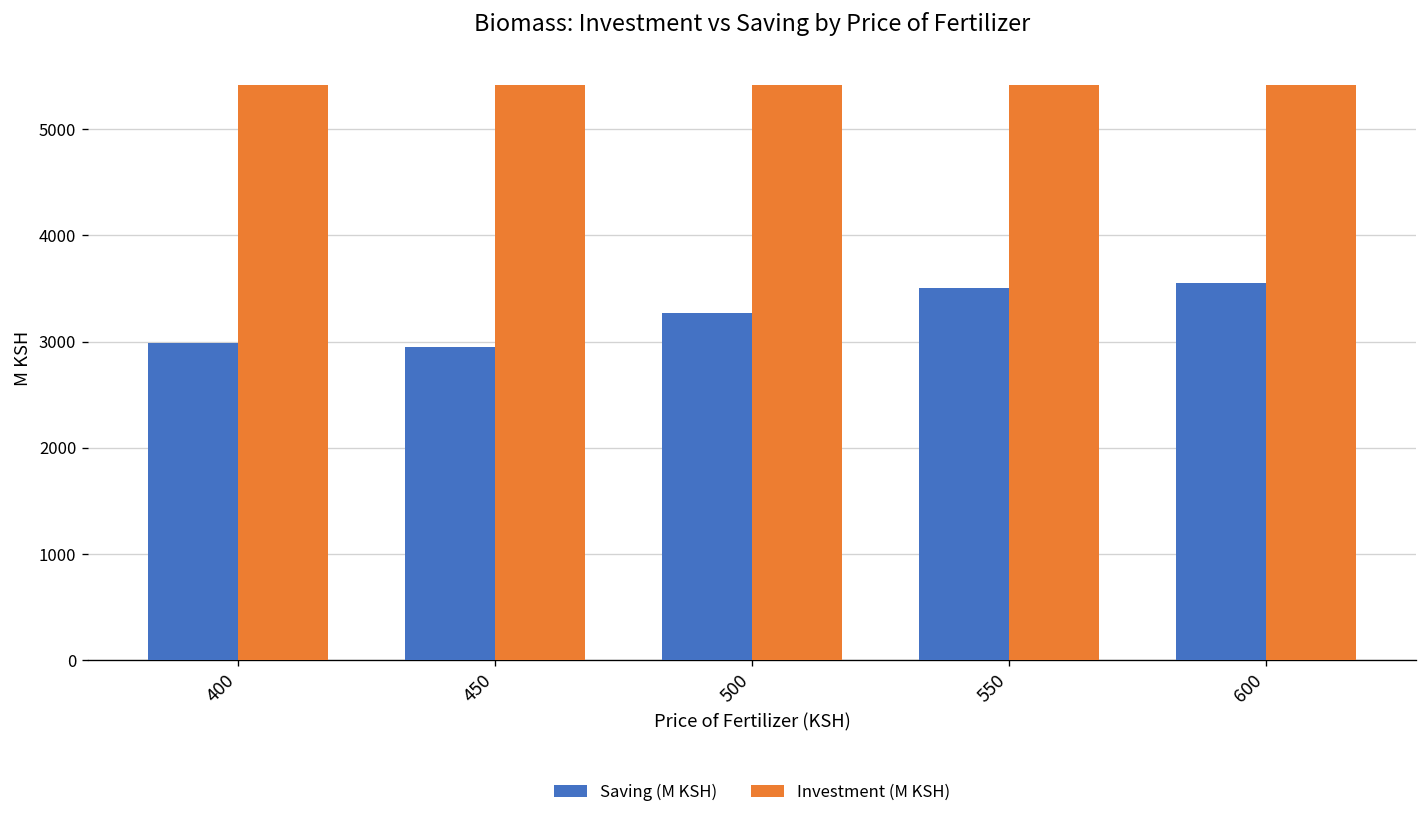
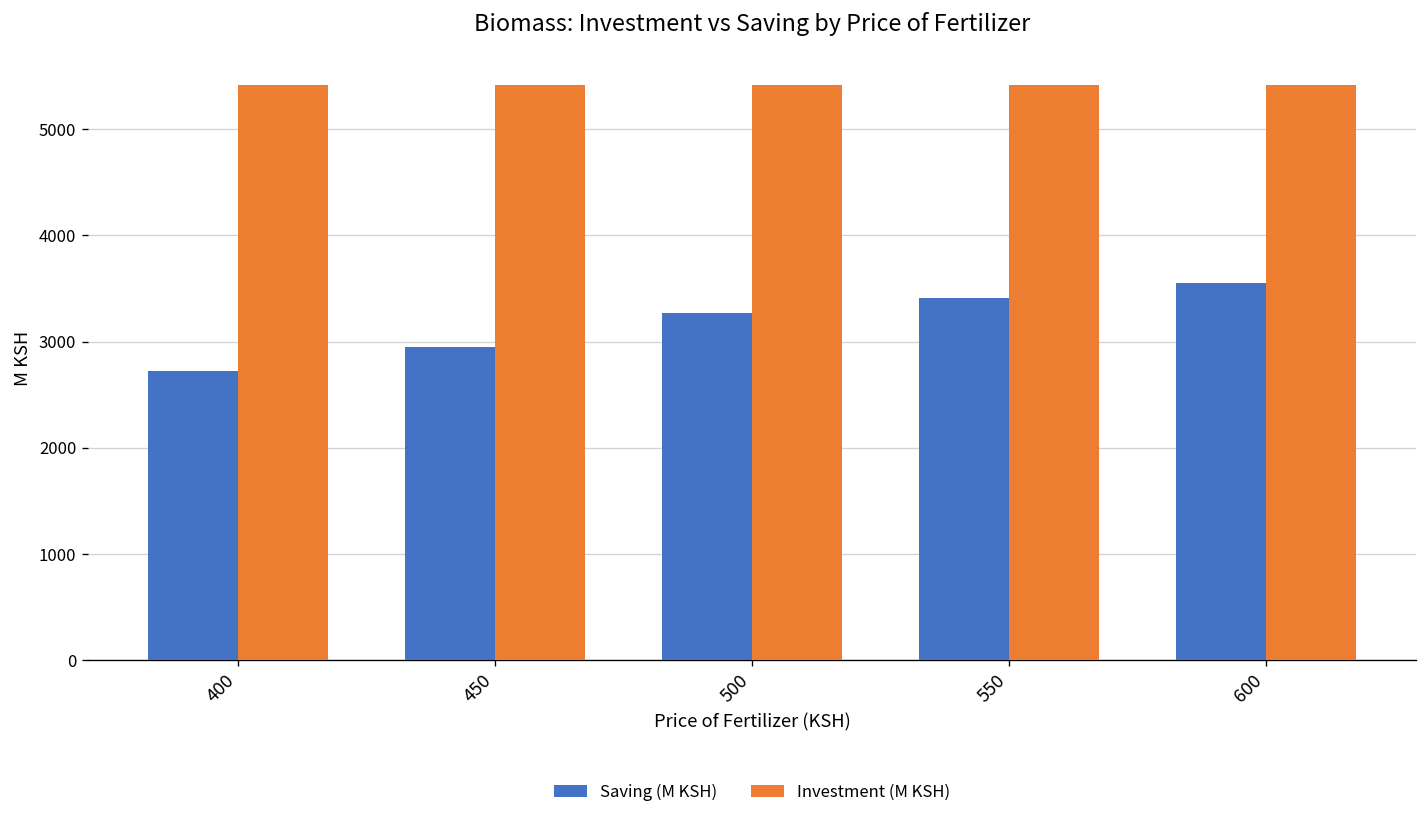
  {
    "Saving (M KSH)": {
-     "400": 3000,
+     "400": 2700,
      "450": 2900,
      "500": 3300,
-     "550": 3500,
+     "550": 3400,
      "600": 3600
    },
    "Investment (M KSH)": {
      "400": 5400,
      "450": 5400,
      "500": 5400,
      "550": 5400,
      "600": 5400
    }
  }
